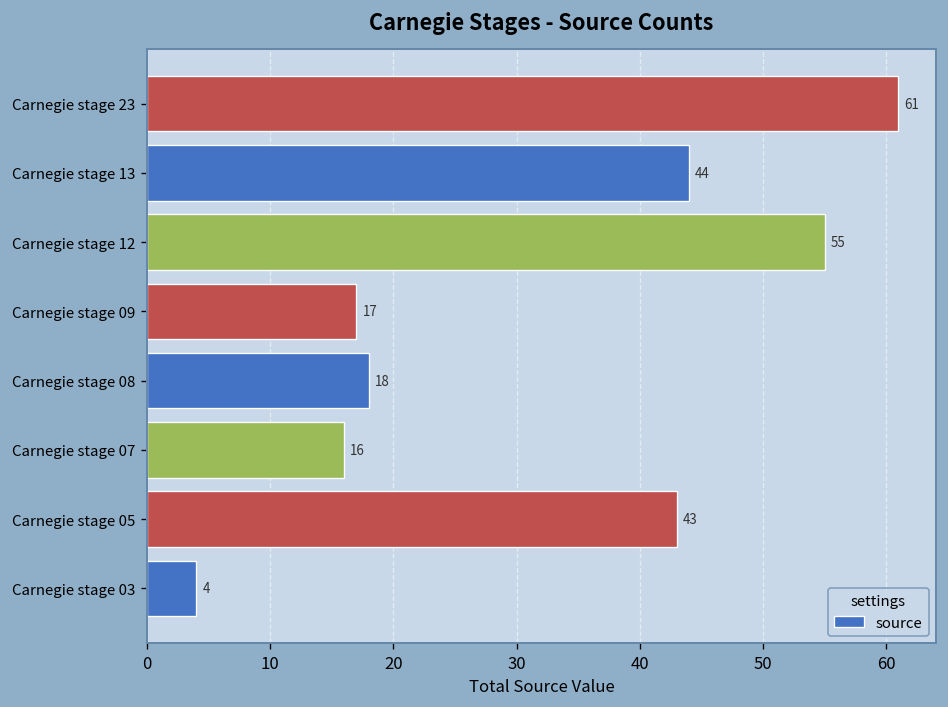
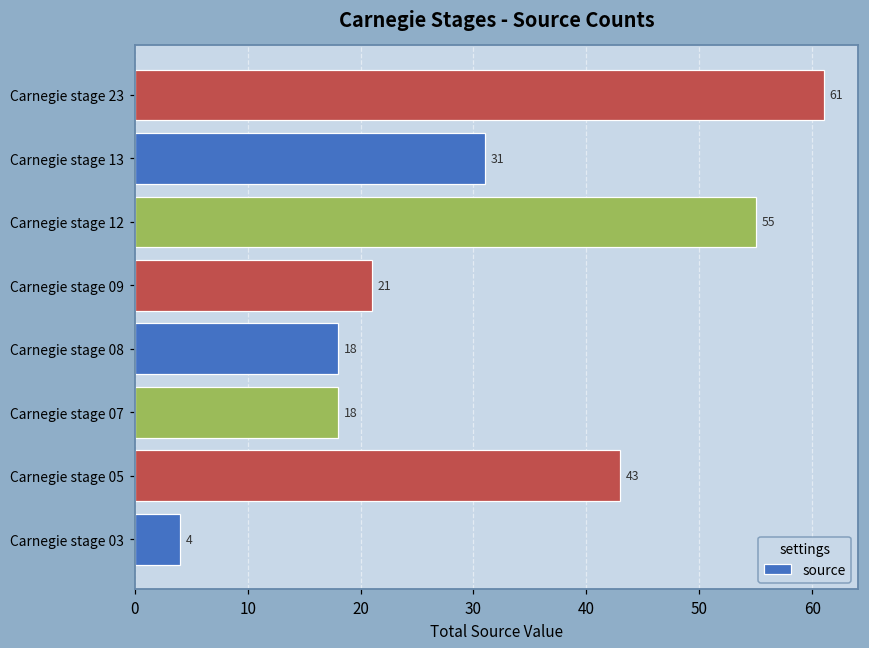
  {
    "Carnegie stage 23": 61,
-   "Carnegie stage 13": 44,
+   "Carnegie stage 13": 31,
    "Carnegie stage 12": 55,
-   "Carnegie stage 09": 17,
+   "Carnegie stage 09": 21,
    "Carnegie stage 08": 18,
-   "Carnegie stage 07": 16,
+   "Carnegie stage 07": 18,
    "Carnegie stage 05": 43,
    "Carnegie stage 03": 4
  }
